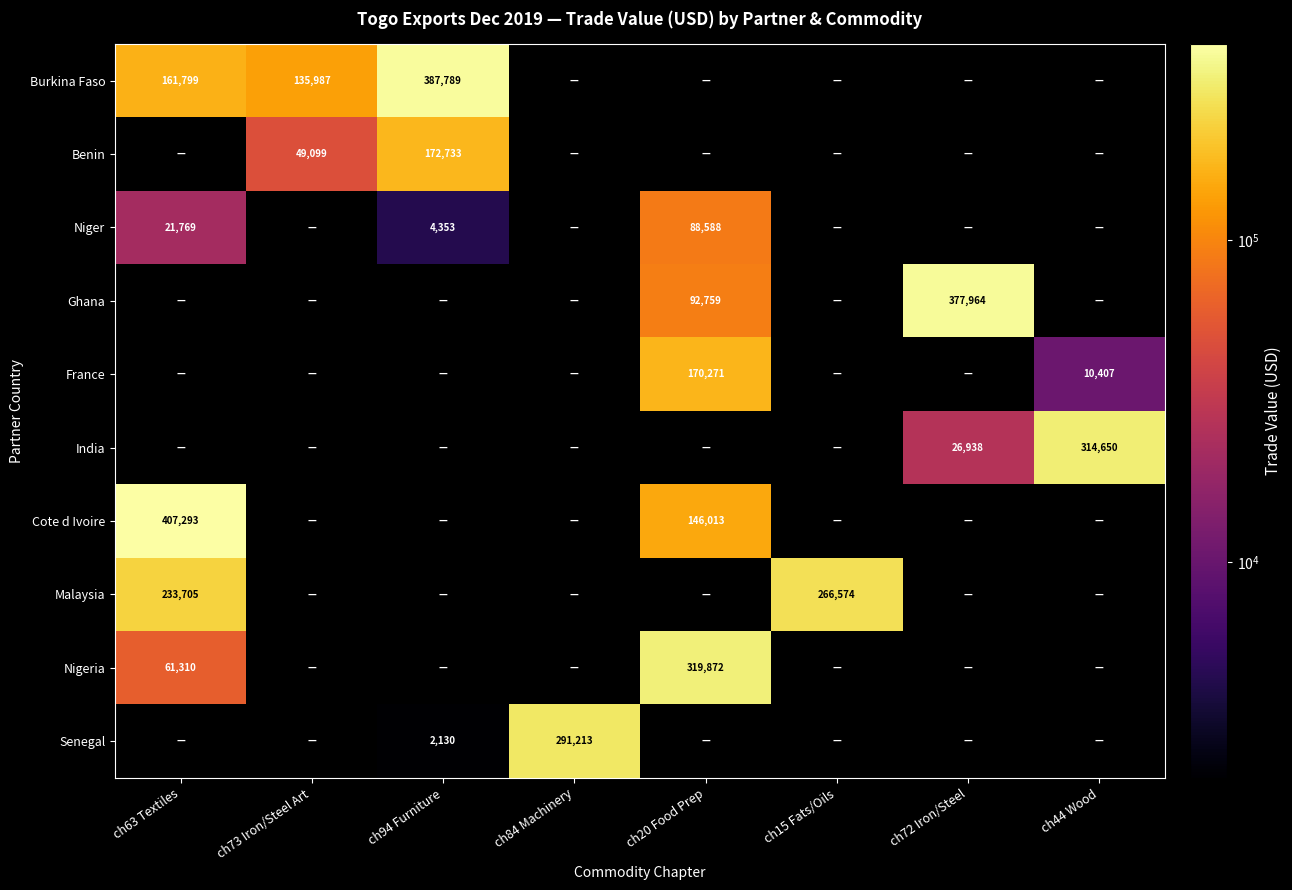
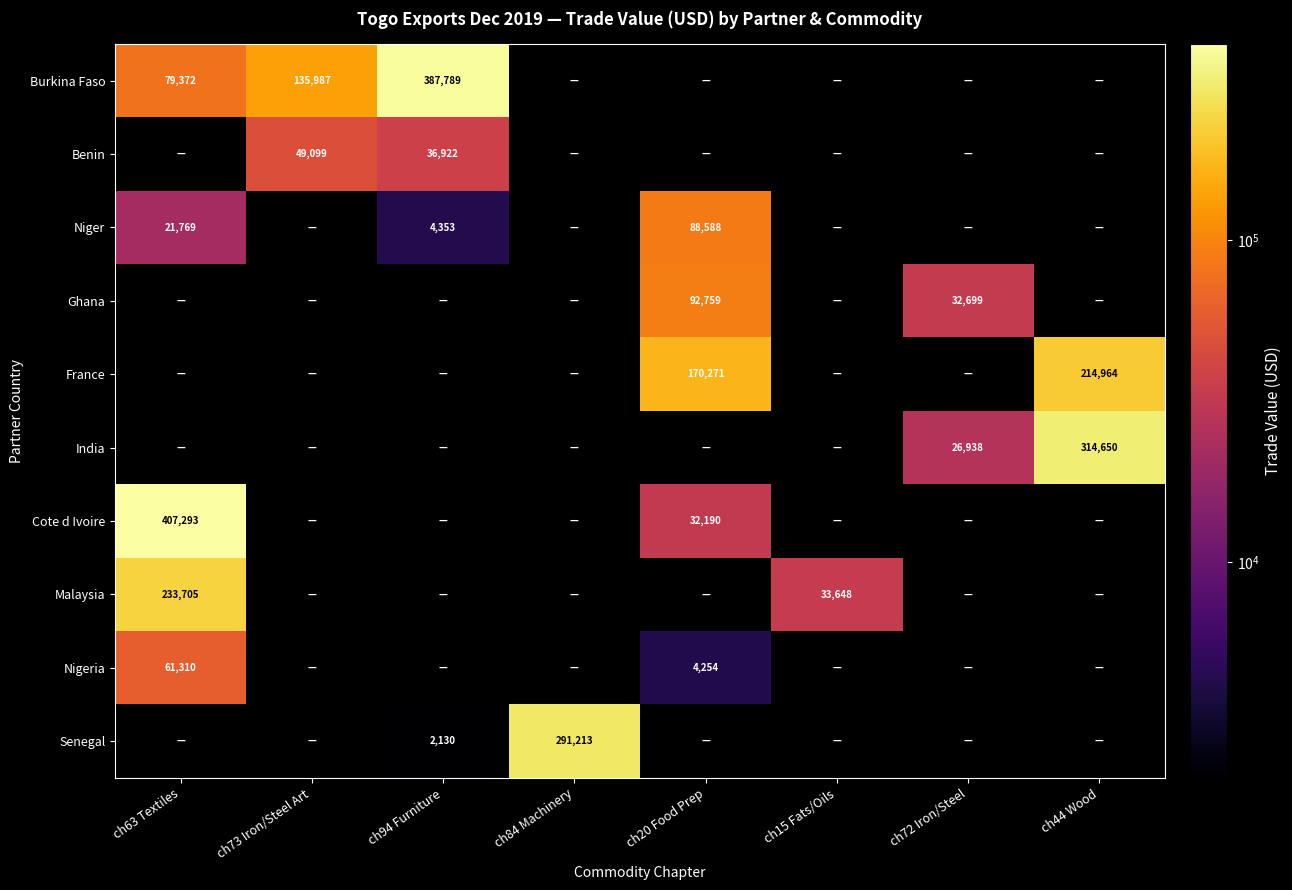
  {
    "Burkina Faso": {
-     "ch63 Textiles": "161,799",
+     "ch63 Textiles": "79,372",
      "ch73 Iron/Steel Art": "135,987",
      "ch94 Furniture": "387,789"
    },
    "Benin": {
      "ch73 Iron/Steel Art": "49,099",
-     "ch94 Furniture": "172,733"
+     "ch94 Furniture": "36,922"
    },
    "Niger": {
      "ch63 Textiles": "21,769",
      "ch94 Furniture": "4,353",
      "ch20 Food Prep": "88,588"
    },
    "Ghana": {
      "ch20 Food Prep": "92,759",
-     "ch72 Iron/Steel": "377,964"
+     "ch72 Iron/Steel": "32,699"
    },
    "France": {
      "ch20 Food Prep": "170,271",
-     "ch44 Wood": "10,407"
+     "ch44 Wood": "214,964"
    },
    "India": {
      "ch72 Iron/Steel": "26,938",
      "ch44 Wood": "314,650"
    },
    "Cote d Ivoire": {
      "ch63 Textiles": "407,293",
-     "ch20 Food Prep": "146,013"
+     "ch20 Food Prep": "32,190"
    },
    "Malaysia": {
      "ch63 Textiles": "233,705",
-     "ch15 Fats/Oils": "266,574"
+     "ch15 Fats/Oils": "33,648"
    },
    "Nigeria": {
      "ch63 Textiles": "61,310",
-     "ch20 Food Prep": "319,872"
+     "ch20 Food Prep": "4,254"
    },
    "Senegal": {
      "ch94 Furniture": "2,130",
      "ch84 Machinery": "291,213"
    }
  }
